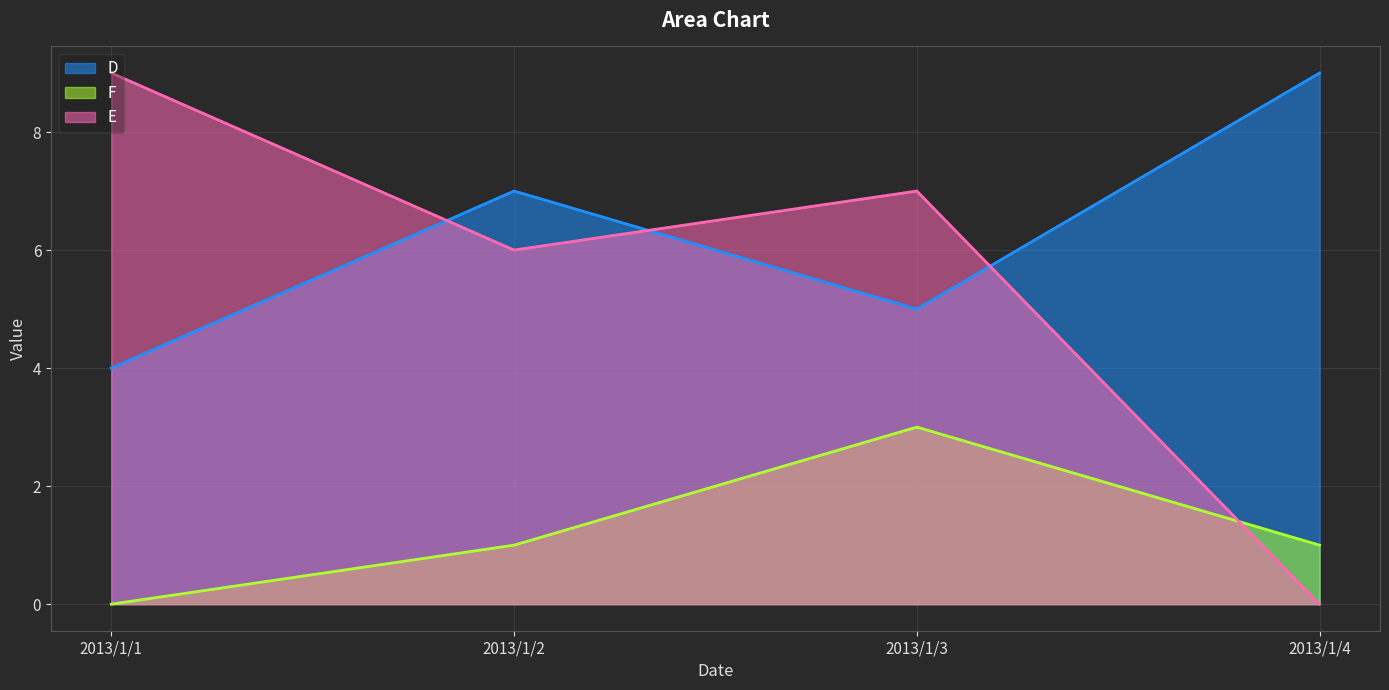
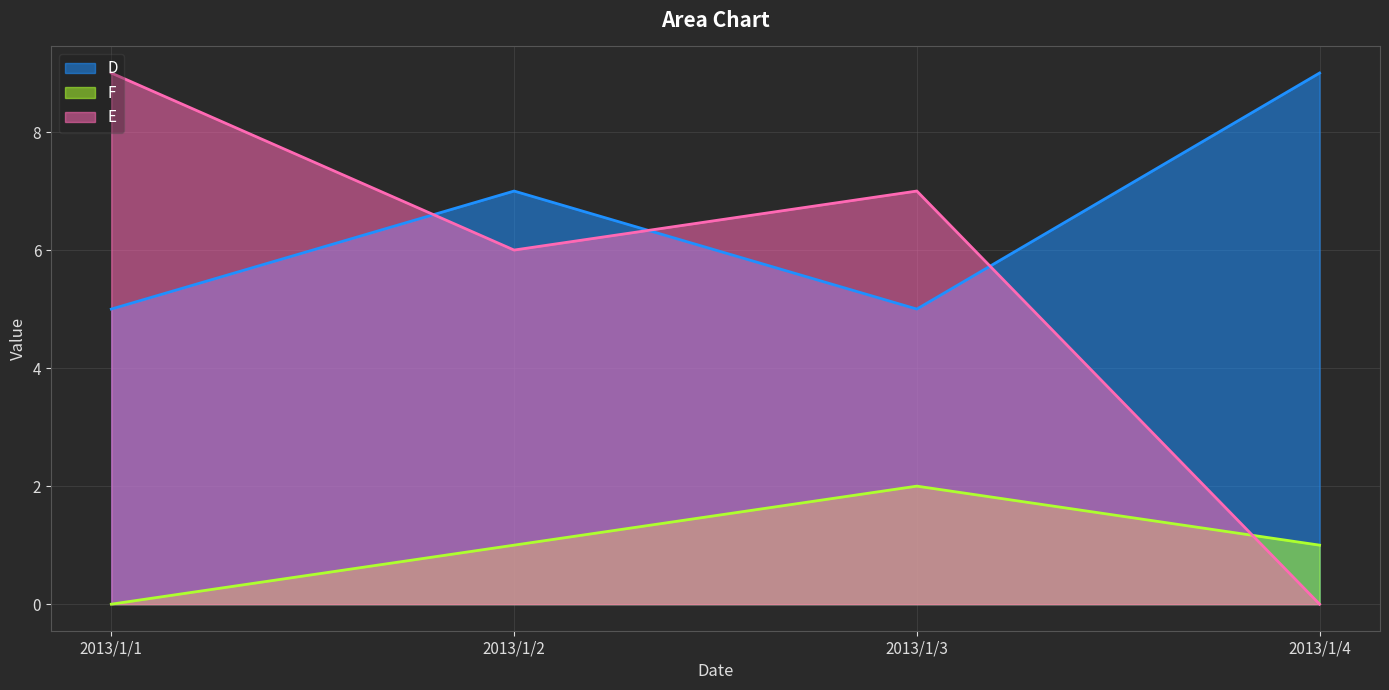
  {
    "D": {
-     "2013/1/1": 4,
+     "2013/1/1": 5,
      "2013/1/2": 7,
      "2013/1/3": 5,
      "2013/1/4": 9
    },
    "F": {
      "2013/1/1": 0,
      "2013/1/2": 1,
-     "2013/1/3": 3,
+     "2013/1/3": 2,
      "2013/1/4": 1
    },
    "E": {
      "2013/1/2": 6,
      "2013/1/3": 7,
      "2013/1/4": 0
    }
  }
